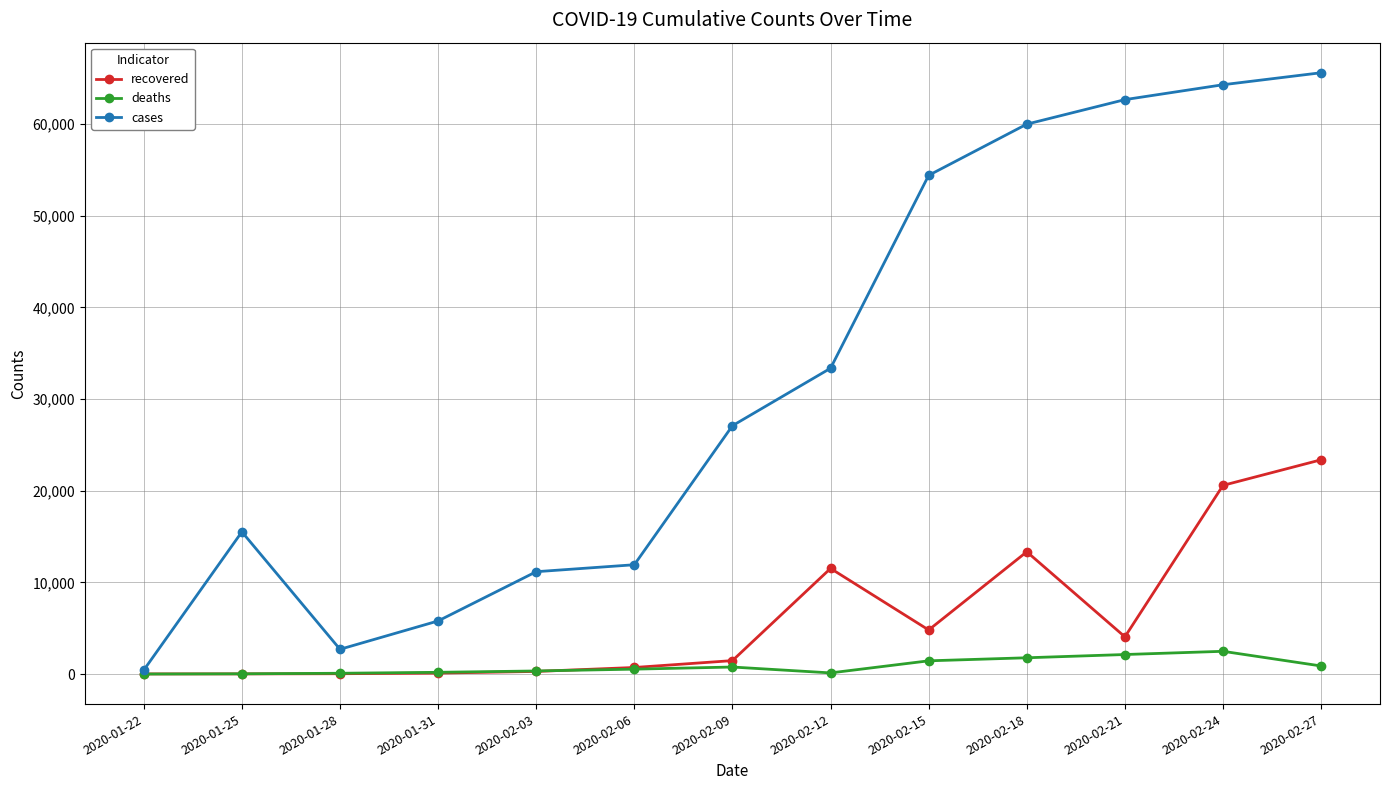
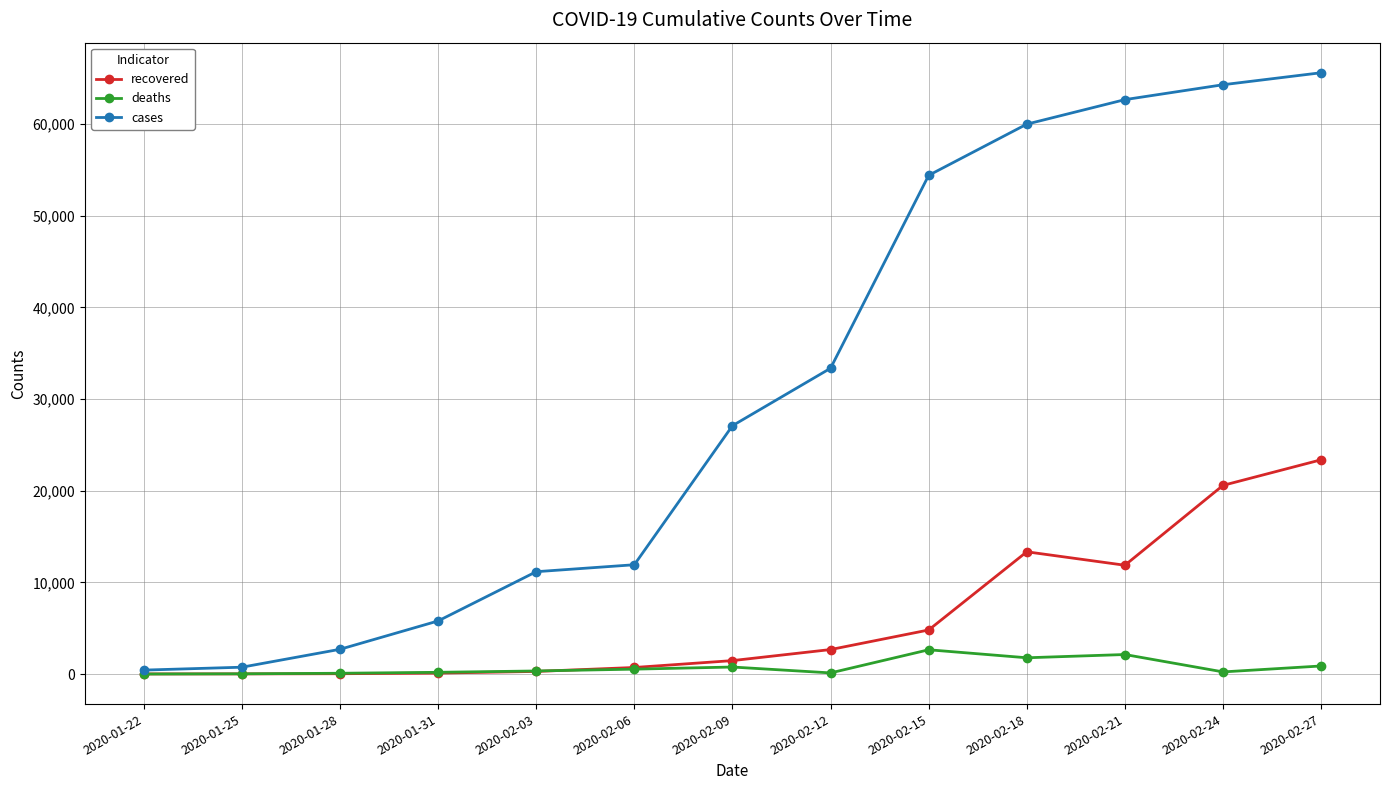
  {
    "recovered": {
      "2020-02-09": "1,000",
-     "2020-02-12": "12,000",
+     "2020-02-12": "3,000",
      "2020-02-15": "5,000",
      "2020-02-18": "13,000",
-     "2020-02-21": "4,000",
+     "2020-02-21": "12,000",
      "2020-02-24": "21,000",
      "2020-02-27": "23,000"
    },
    "deaths": {
      "2020-02-09": "1,000",
      "2020-02-12": "0",
-     "2020-02-15": "1,000",
+     "2020-02-15": "3,000",
      "2020-02-18": "2,000",
      "2020-02-21": "2,000",
-     "2020-02-24": "2,000",
+     "2020-02-24": "0",
      "2020-02-27": "1,000"
    },
    "cases": {
      "2020-01-22": "0",
-     "2020-01-25": "16,000",
+     "2020-01-25": "1,000",
      "2020-01-28": "3,000",
      "2020-01-31": "6,000",
      "2020-02-03": "11,000",
      "2020-02-06": "12,000",
      "2020-02-09": "27,000",
      "2020-02-12": "33,000",
      "2020-02-15": "54,000",
      "2020-02-18": "60,000",
      "2020-02-21": "63,000",
      "2020-02-24": "64,000",
      "2020-02-27": "66,000"
    }
  }
